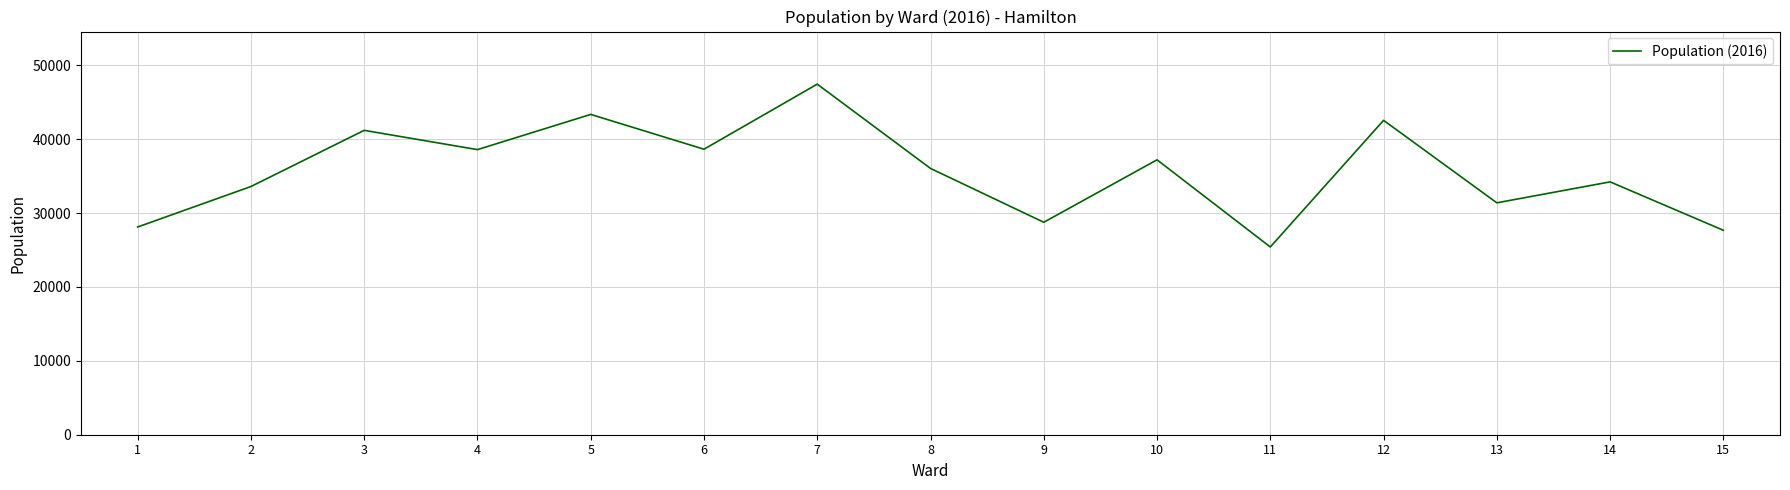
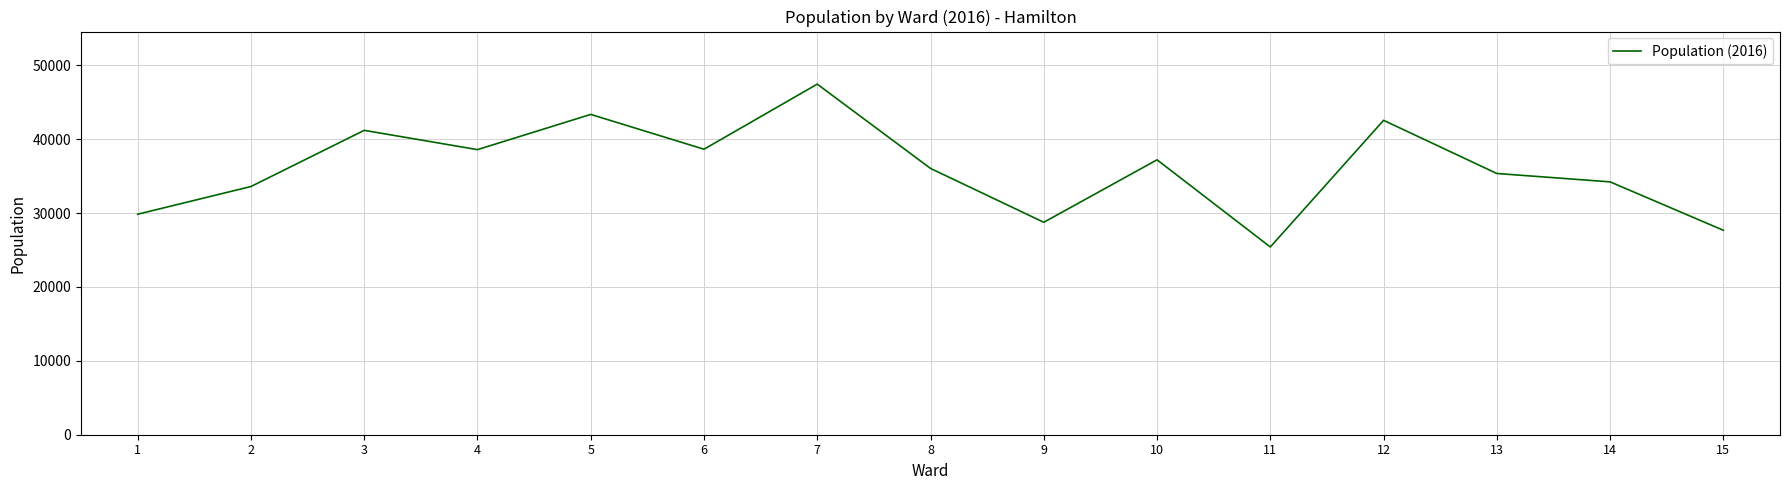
  {
-   "1": 28000,
+   "1": 30000,
    "2": 34000,
    "3": 41000,
    "4": 39000,
    "5": 43000,
    "6": 39000,
    "7": 47000,
    "8": 36000,
    "9": 29000,
    "10": 37000,
    "11": 25000,
    "12": 43000,
-   "13": 31000,
+   "13": 35000,
    "14": 34000,
    "15": 28000
  }
